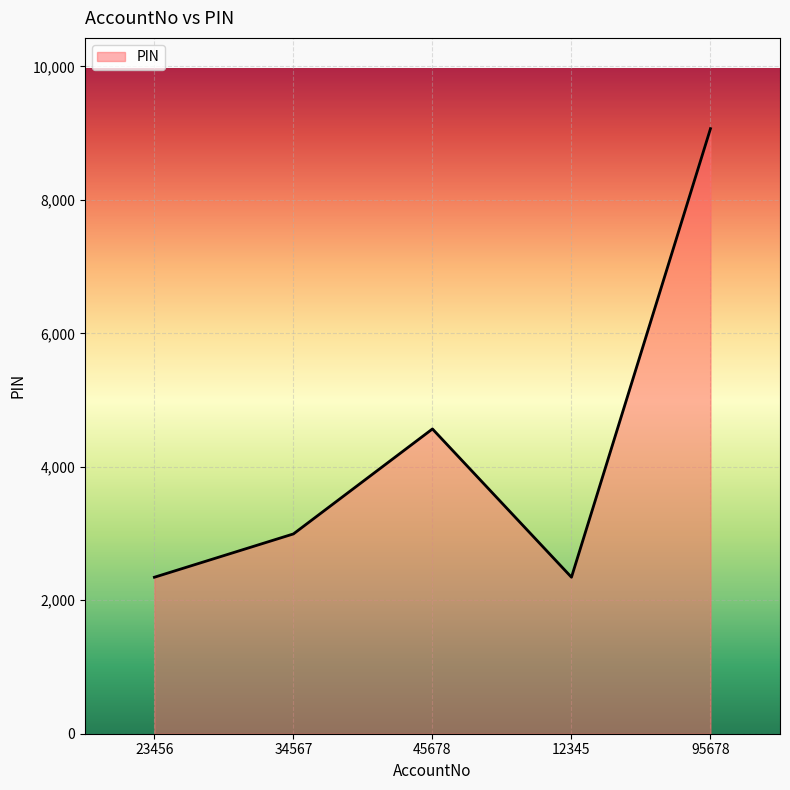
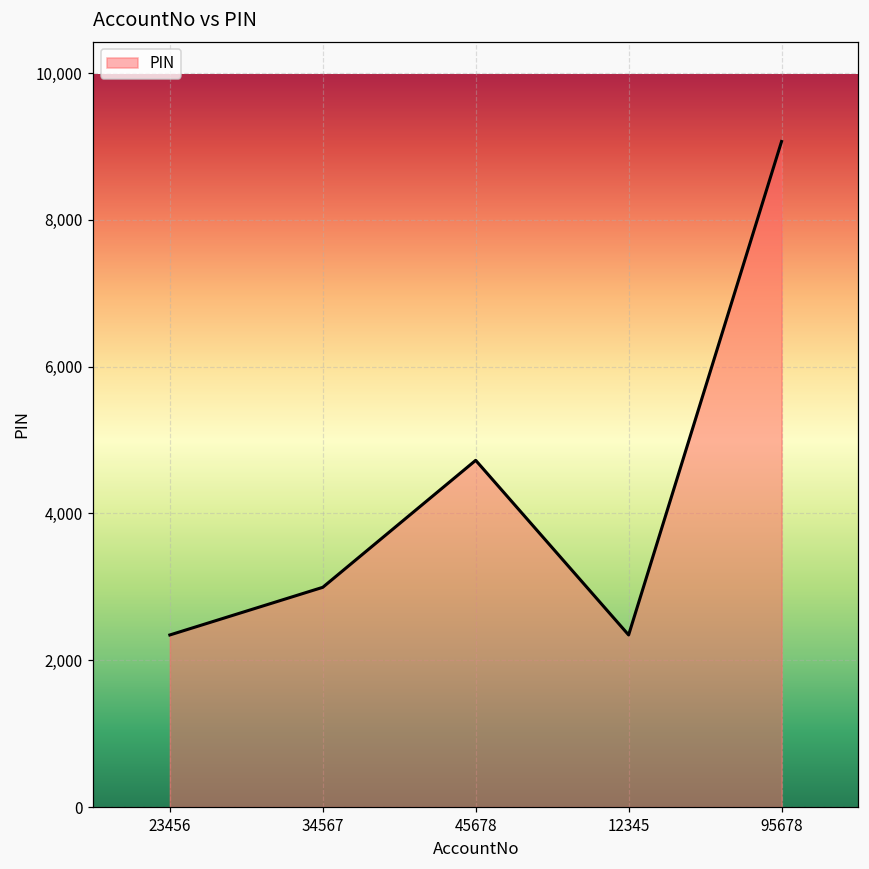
  {
    "23456": "2,300",
    "34567": "3,000",
-   "45678": "4,600",
+   "45678": "4,700",
    "12345": "2,300",
    "95678": "9,100"
  }
